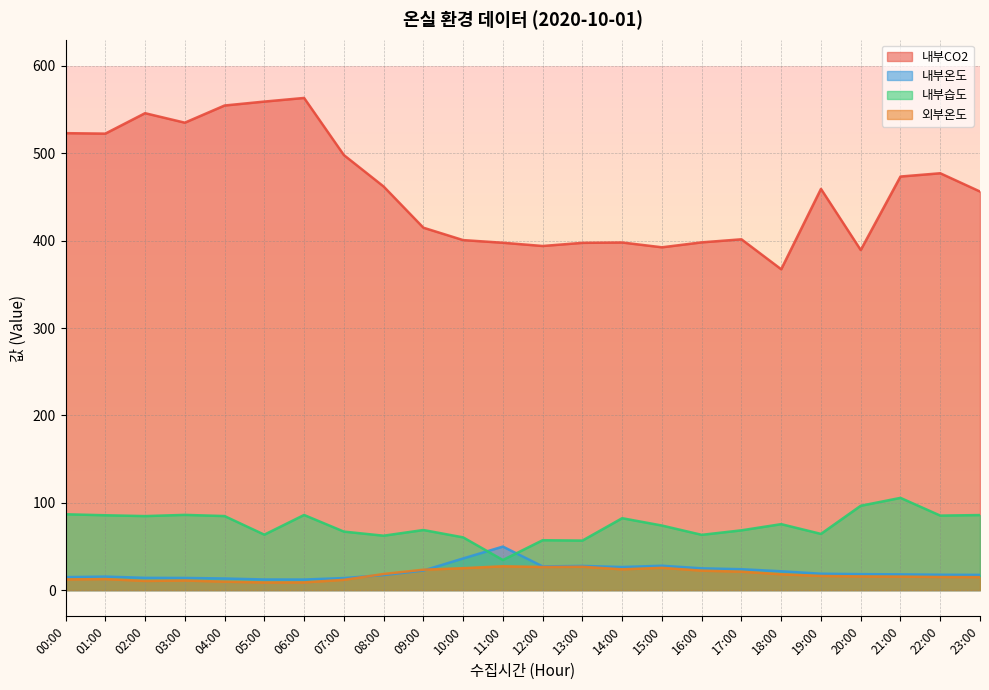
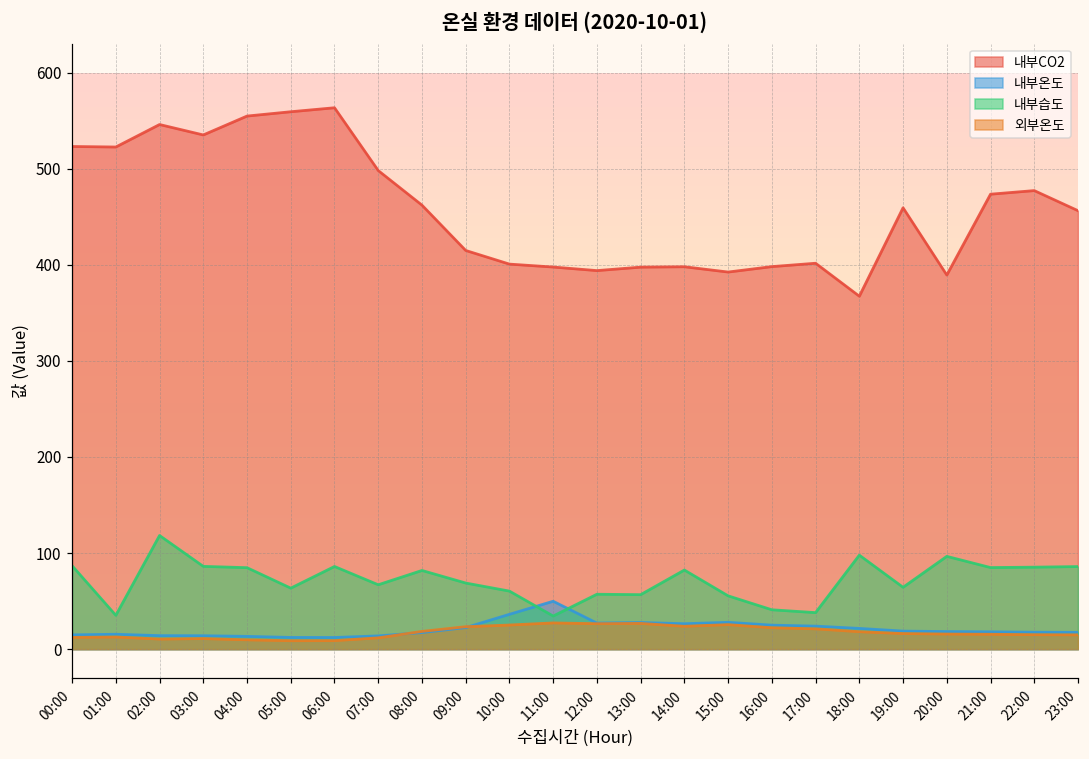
  {
    "내부온도": {
      "02:00": 10,
      "03:00": 10,
      "04:00": 10,
      "05:00": 10,
      "06:00": 10,
      "10:00": 40,
      "11:00": 50,
      "18:00": 20
    },
    "내부습도": {
      "00:00": 90,
-     "01:00": 90,
-     "02:00": 80,
+     "01:00": 40,
+     "02:00": 120,
      "03:00": 90,
      "04:00": 80,
      "05:00": 60,
      "06:00": 90,
      "07:00": 70,
-     "08:00": 60,
+     "08:00": 80,
      "09:00": 70,
      "10:00": 60,
      "11:00": 30,
      "12:00": 60,
      "13:00": 60,
      "14:00": 80,
-     "15:00": 70,
-     "16:00": 60,
-     "17:00": 70,
-     "18:00": 80,
+     "15:00": 60,
+     "16:00": 40,
+     "17:00": 40,
+     "18:00": 100,
      "19:00": 60,
      "20:00": 100,
-     "21:00": 110,
+     "21:00": 80,
      "22:00": 90,
      "23:00": 90
    }
  }
